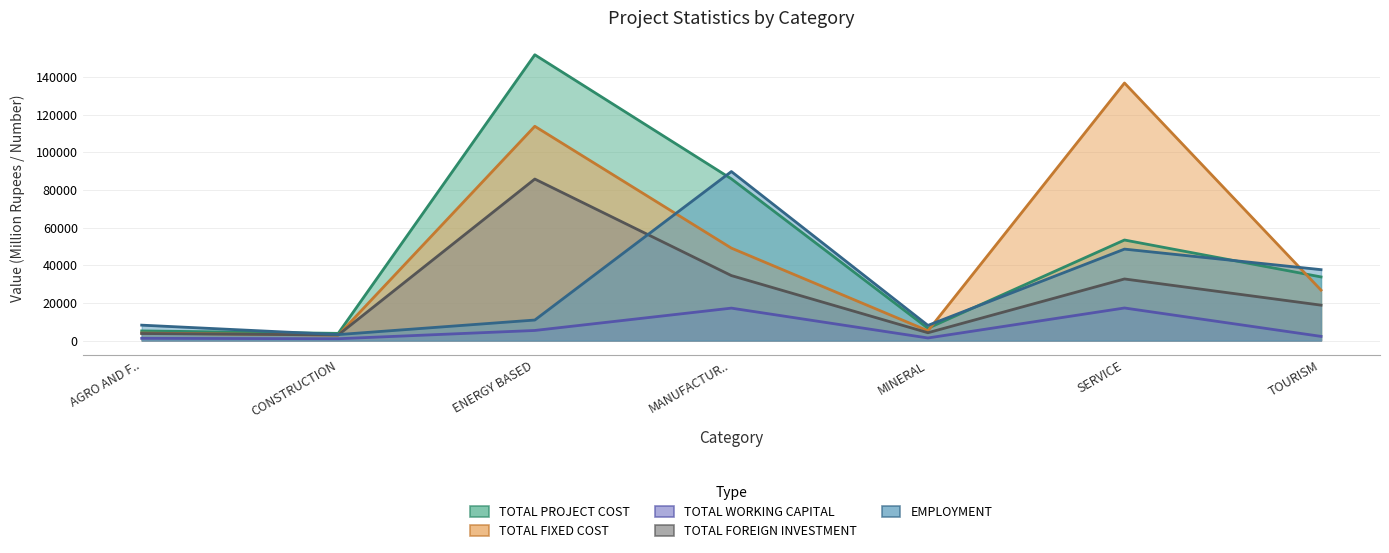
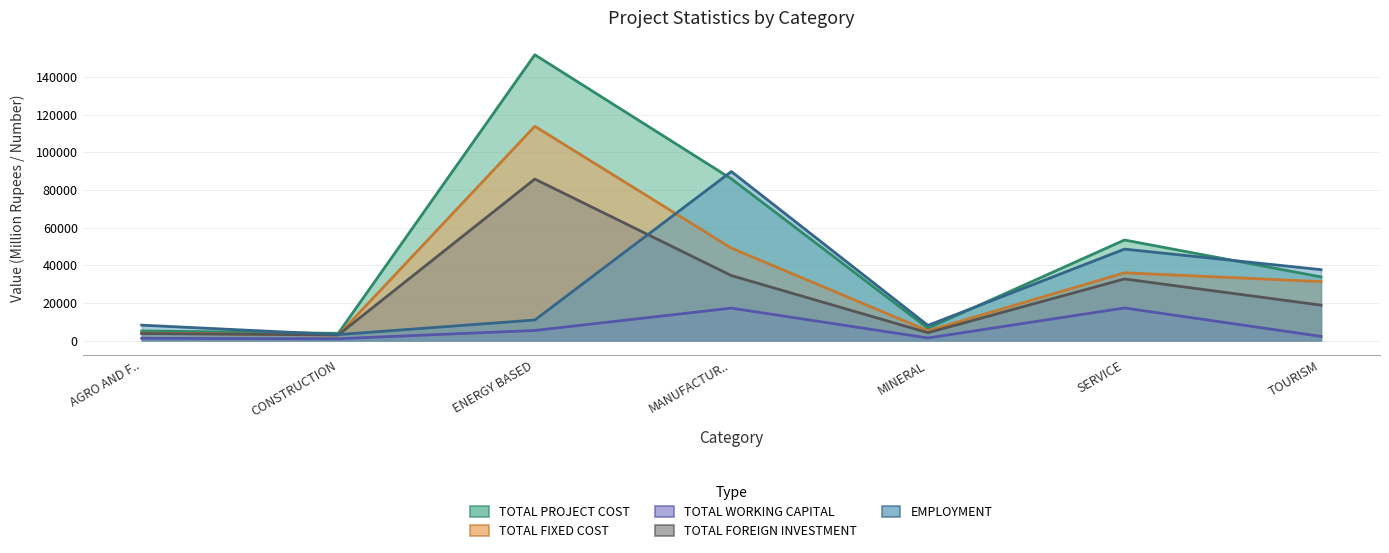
  {
    "TOTAL FIXED COST": {
      "ENERGY BASED": 114000,
      "MANUFACTUR..": 49000,
-     "SERVICE": 137000,
-     "TOURISM": 27000
+     "SERVICE": 36000,
+     "TOURISM": 31000
    }
  }
